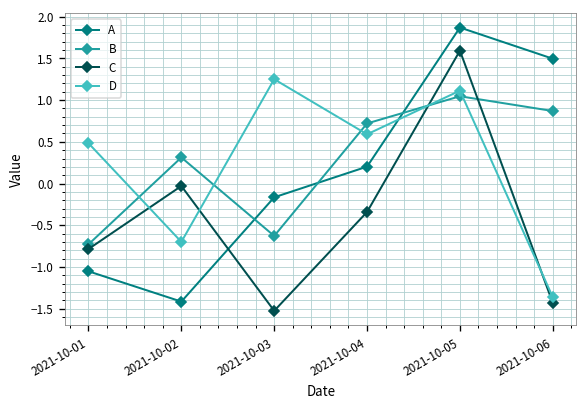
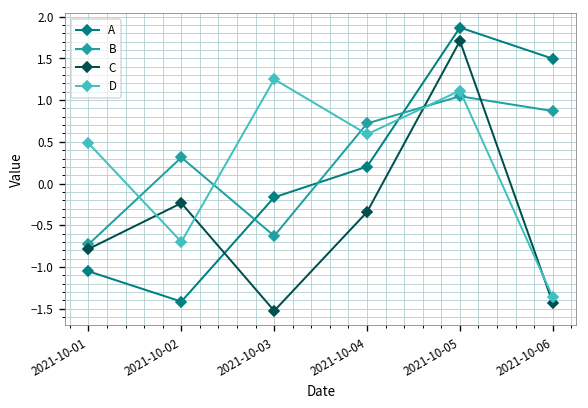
  {
    "C": {
      "2021-10-01": -0.8,
-     "2021-10-02": 0.0,
+     "2021-10-02": -0.2,
      "2021-10-03": -1.5,
      "2021-10-04": -0.3,
-     "2021-10-05": 1.6,
+     "2021-10-05": 1.7,
      "2021-10-06": -1.4
    }
  }
